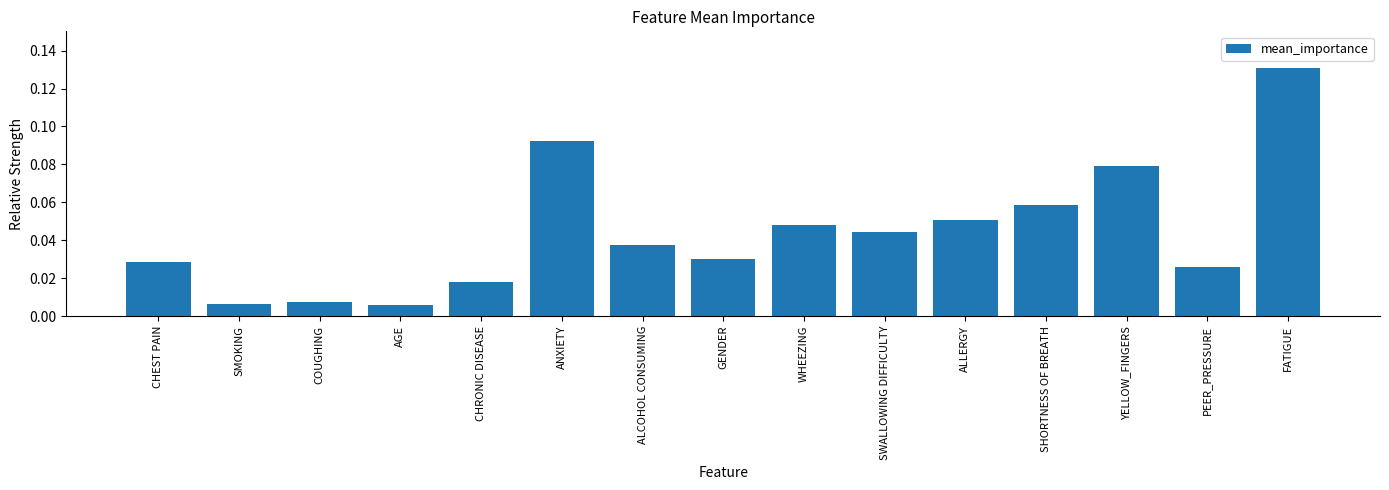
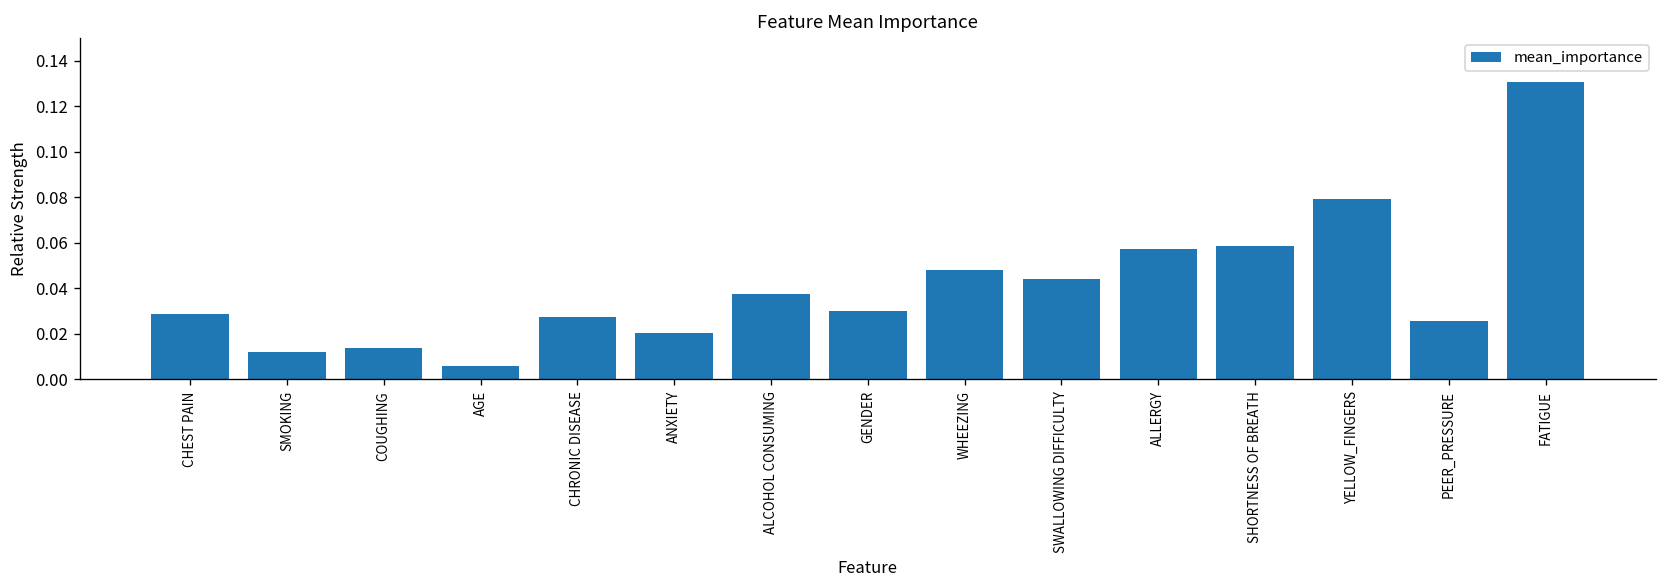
  {
    "CHEST PAIN": 0.029,
-   "SMOKING": 0.006,
-   "COUGHING": 0.008,
+   "SMOKING": 0.012,
+   "COUGHING": 0.014,
    "AGE": 0.006,
-   "CHRONIC DISEASE": 0.018,
-   "ANXIETY": 0.092,
+   "CHRONIC DISEASE": 0.027,
+   "ANXIETY": 0.021,
    "ALCOHOL CONSUMING": 0.037,
    "GENDER": 0.030,
    "WHEEZING": 0.048,
    "SWALLOWING DIFFICULTY": 0.044,
-   "ALLERGY": 0.051,
+   "ALLERGY": 0.057,
    "SHORTNESS OF BREATH": 0.058,
    "YELLOW_FINGERS": 0.079,
    "PEER_PRESSURE": 0.026,
    "FATIGUE": 0.131
  }
